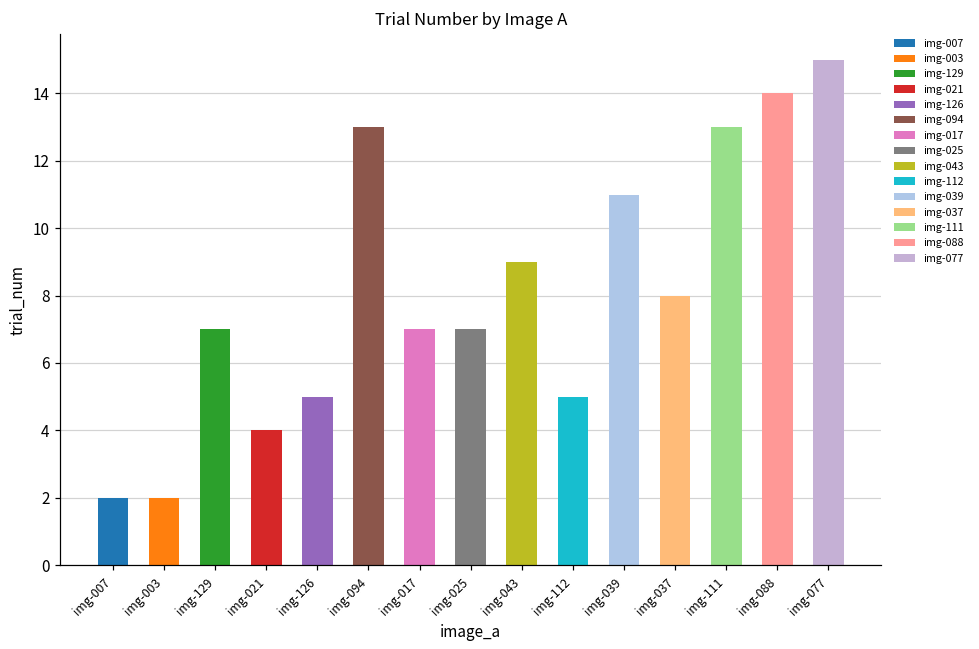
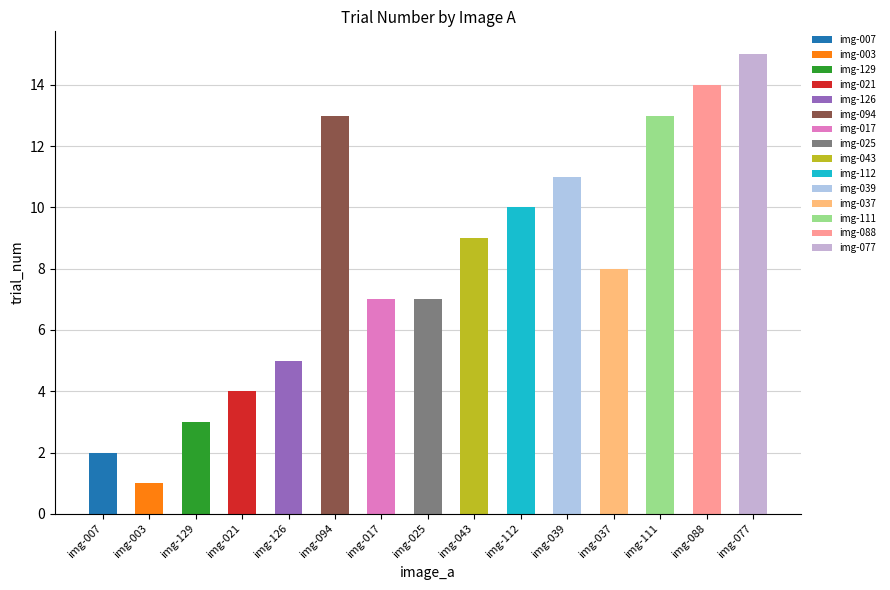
  {
    "img-007": 2,
-   "img-003": 2,
-   "img-129": 7,
+   "img-003": 1,
+   "img-129": 3,
    "img-021": 4,
    "img-126": 5,
    "img-094": 13,
    "img-017": 7,
    "img-025": 7,
    "img-043": 9,
-   "img-112": 5,
+   "img-112": 10,
    "img-039": 11,
    "img-037": 8,
    "img-111": 13,
    "img-088": 14,
    "img-077": 15
  }
